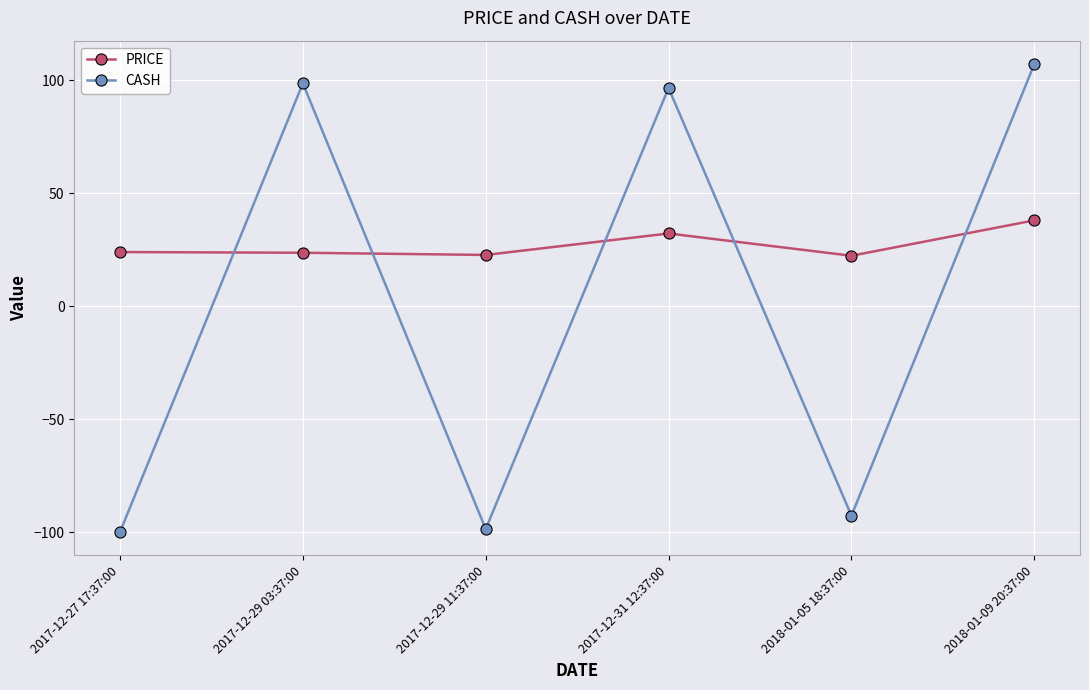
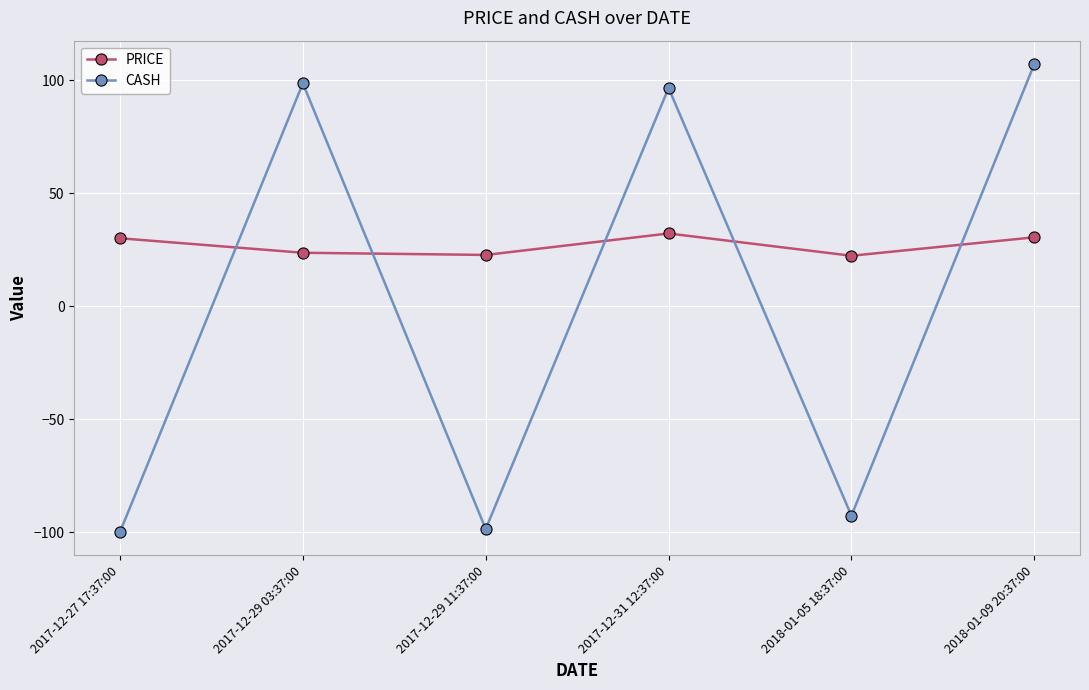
  {
    "PRICE": {
-     "2017-12-27 17:37:00": 24,
+     "2017-12-27 17:37:00": 30,
      "2017-12-29 03:37:00": 24,
      "2017-12-29 11:37:00": 23,
      "2017-12-31 12:37:00": 32,
      "2018-01-05 18:37:00": 22,
-     "2018-01-09 20:37:00": 38
+     "2018-01-09 20:37:00": 31
    },
    "CASH": {
      "2017-12-27 17:37:00": -100,
      "2017-12-29 03:37:00": 99,
      "2017-12-29 11:37:00": -99,
      "2017-12-31 12:37:00": 97,
      "2018-01-05 18:37:00": -93,
      "2018-01-09 20:37:00": 107
    }
  }
